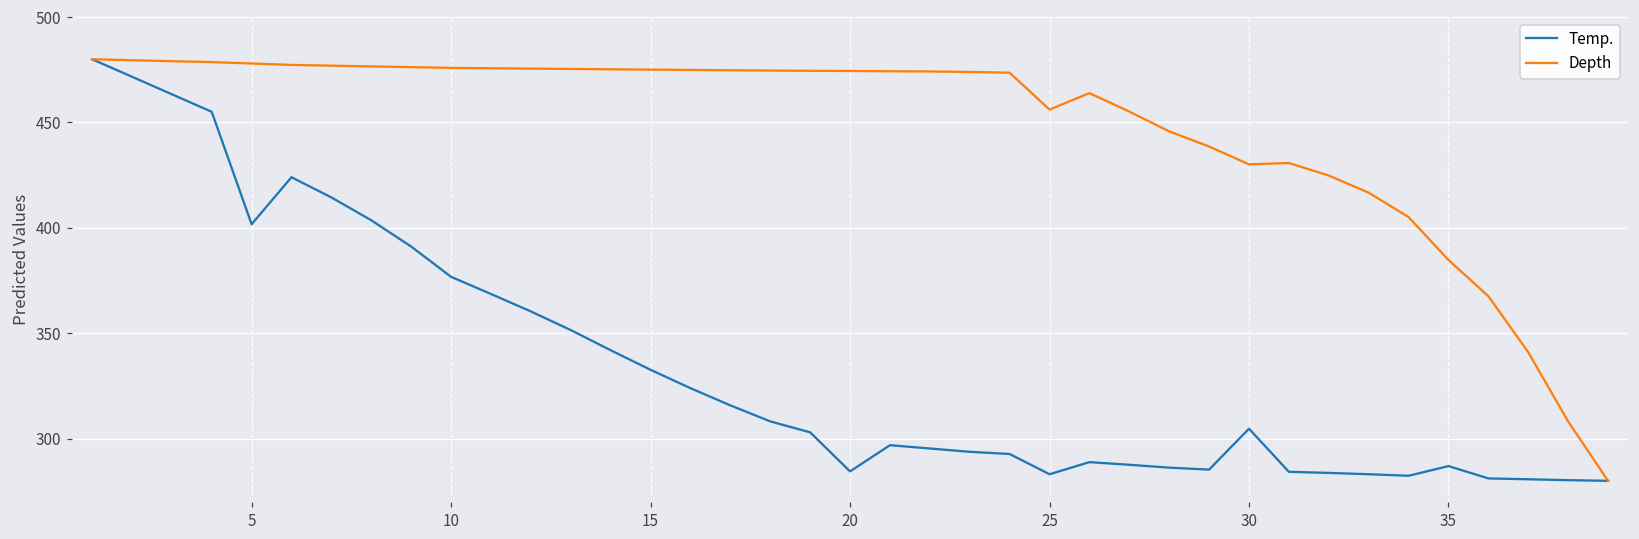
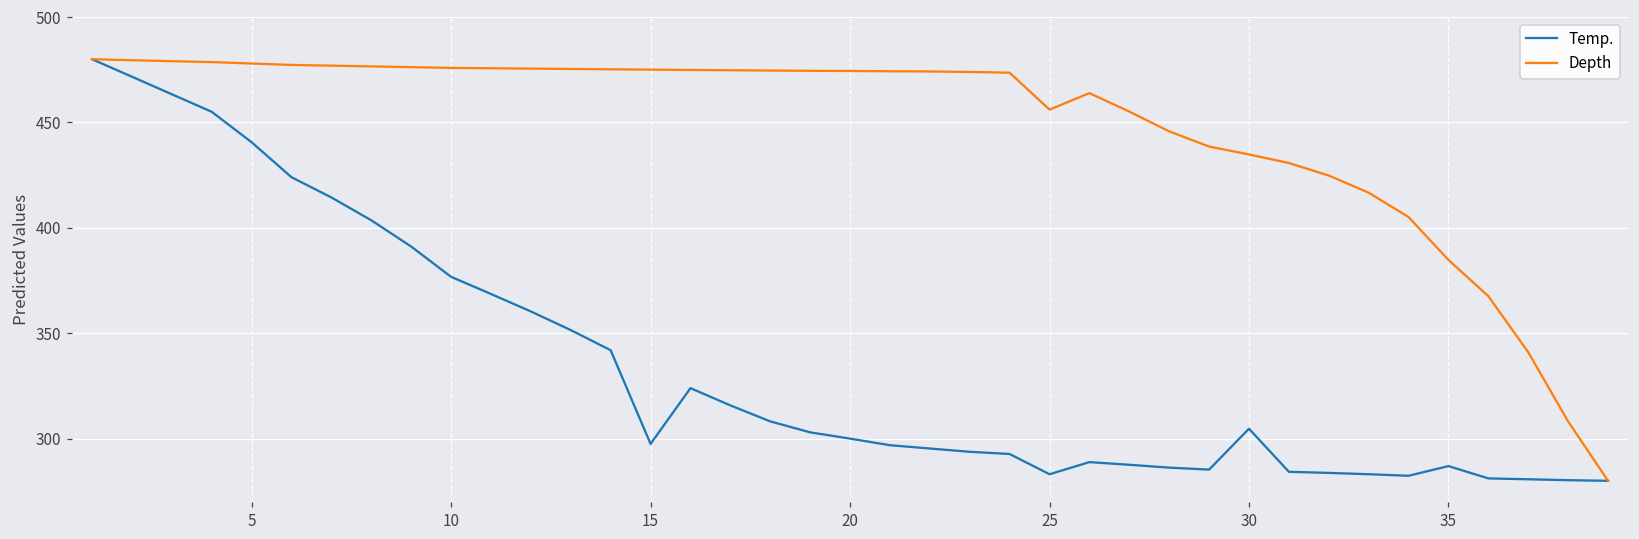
  {
    "Temp.": {
-     "5": 402,
+     "5": 441,
      "10": 377,
-     "15": 333,
-     "20": 284,
+     "15": 298,
+     "20": 300,
      "25": 283,
      "30": 305,
      "35": 287
    },
    "Depth": {
      "5": 478,
      "10": 476,
      "15": 475,
      "20": 474,
      "25": 456,
-     "30": 430,
+     "30": 435,
      "35": 385
    }
  }
